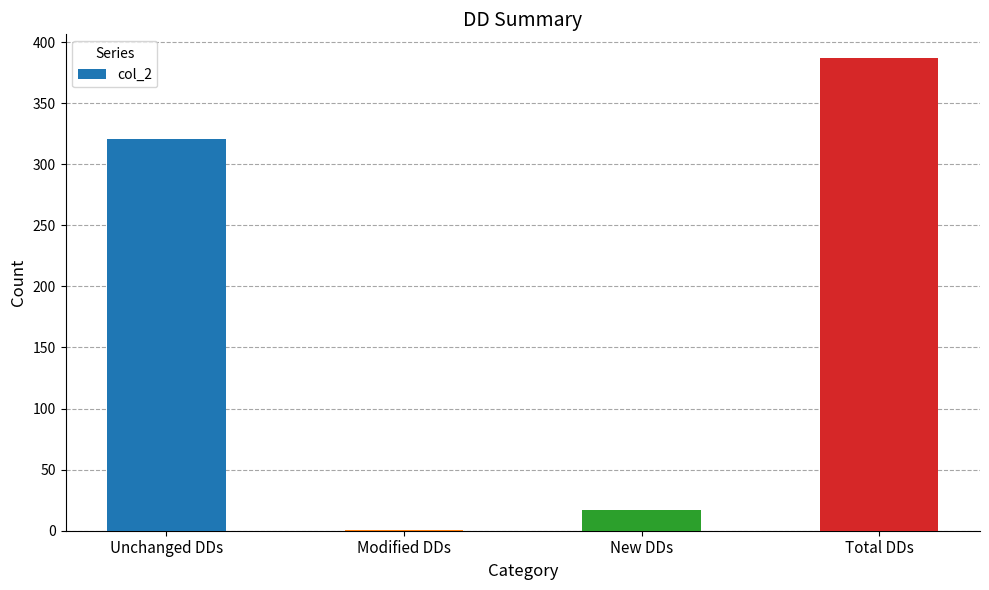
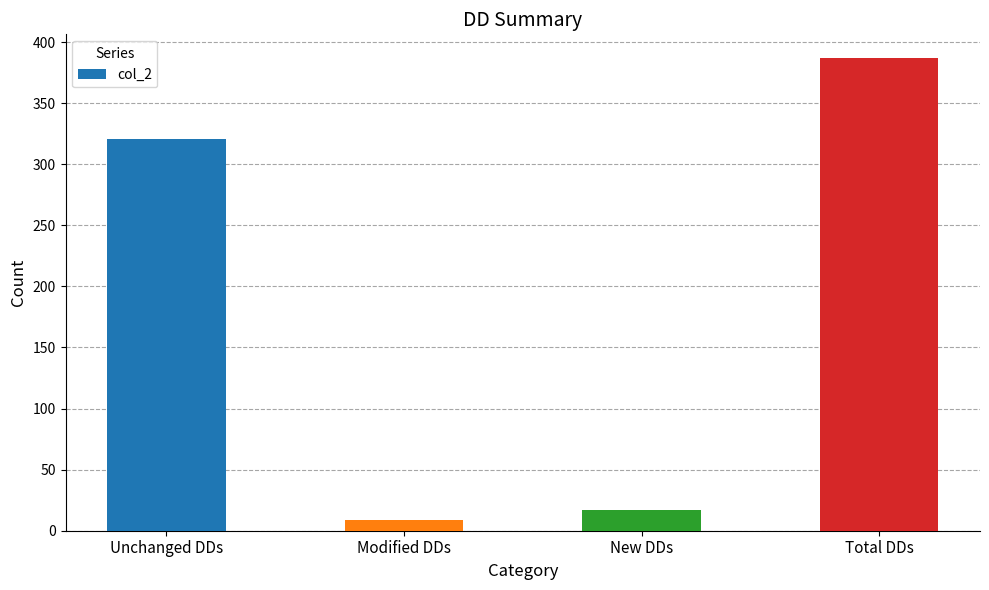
  {
    "Unchanged DDs": 321,
-   "Modified DDs": 1,
+   "Modified DDs": 9,
    "New DDs": 17,
    "Total DDs": 387
  }
